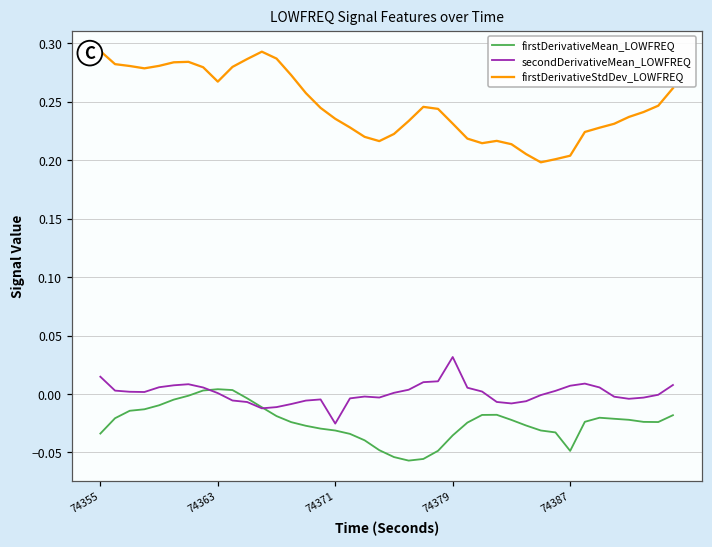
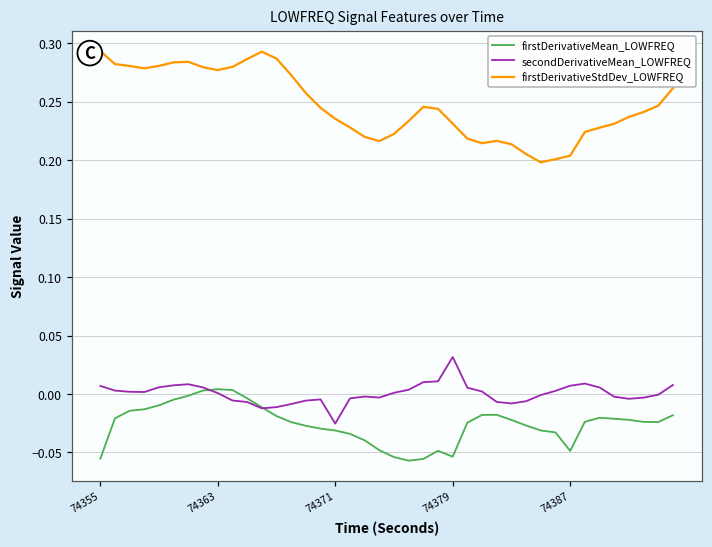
  {
    "firstDerivativeMean_LOWFREQ": {
-     "74355": -0.034,
+     "74355": -0.055,
      "74363": 0.004,
      "74371": -0.031,
-     "74379": -0.035,
+     "74379": -0.054,
      "74387": -0.049
    },
    "secondDerivativeMean_LOWFREQ": {
-     "74355": 0.015,
+     "74355": 0.007,
      "74363": 0.001,
      "74371": -0.025,
      "74379": 0.032,
      "74387": 0.007
    },
    "firstDerivativeStdDev_LOWFREQ": {
-     "74363": 0.267,
+     "74363": 0.277,
      "74371": 0.235,
      "74379": 0.231,
      "74387": 0.204
    }
  }
